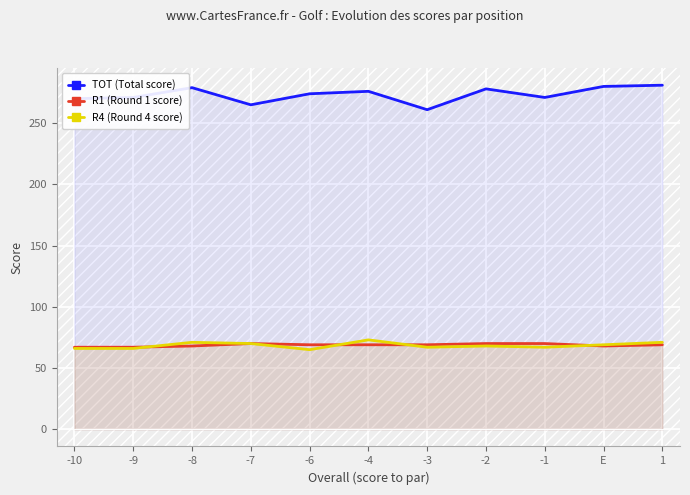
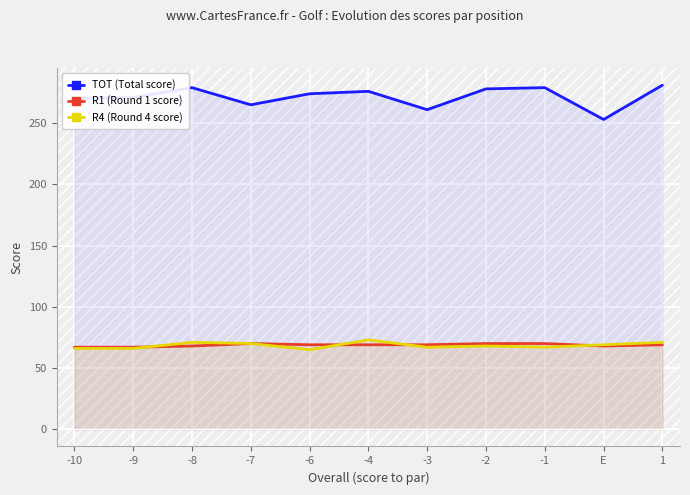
  {
    "TOT (Total score)": {
      "-8": 279,
      "-7": 265,
      "-6": 274,
      "-4": 276,
      "-3": 261,
      "-2": 278,
-     "-1": 271,
-     "E": 280,
+     "-1": 279,
+     "E": 253,
      "1": 281
    },
    "R1 (Round 1 score)": {
      "-8": 68,
      "-6": 69,
      "-4": 69,
      "-1": 70
    },
    "R4 (Round 4 score)": {
      "-8": 71,
      "-6": 65,
      "-4": 73,
      "-1": 67
    }
  }
